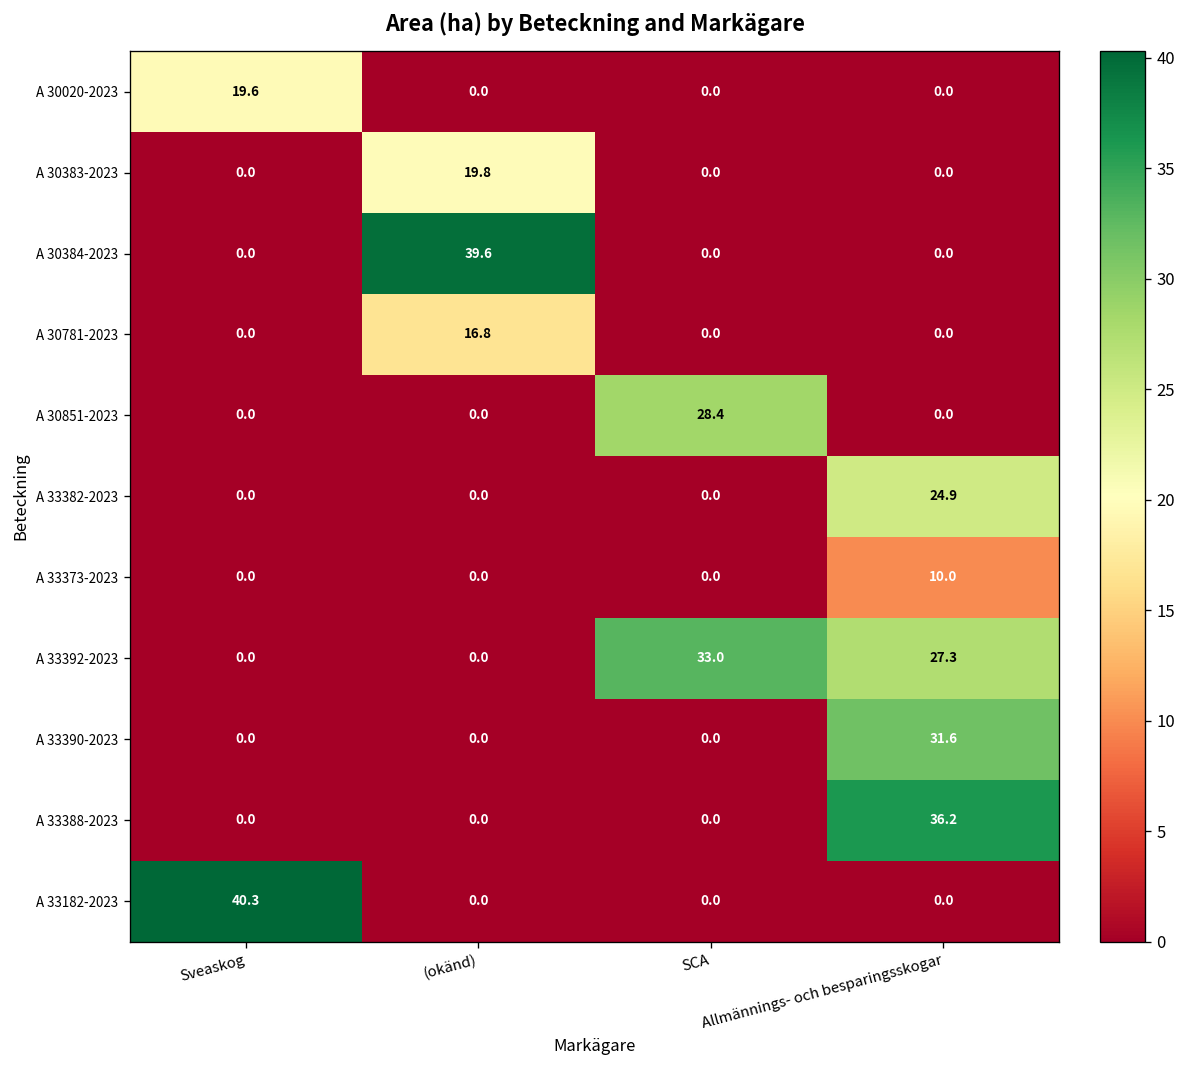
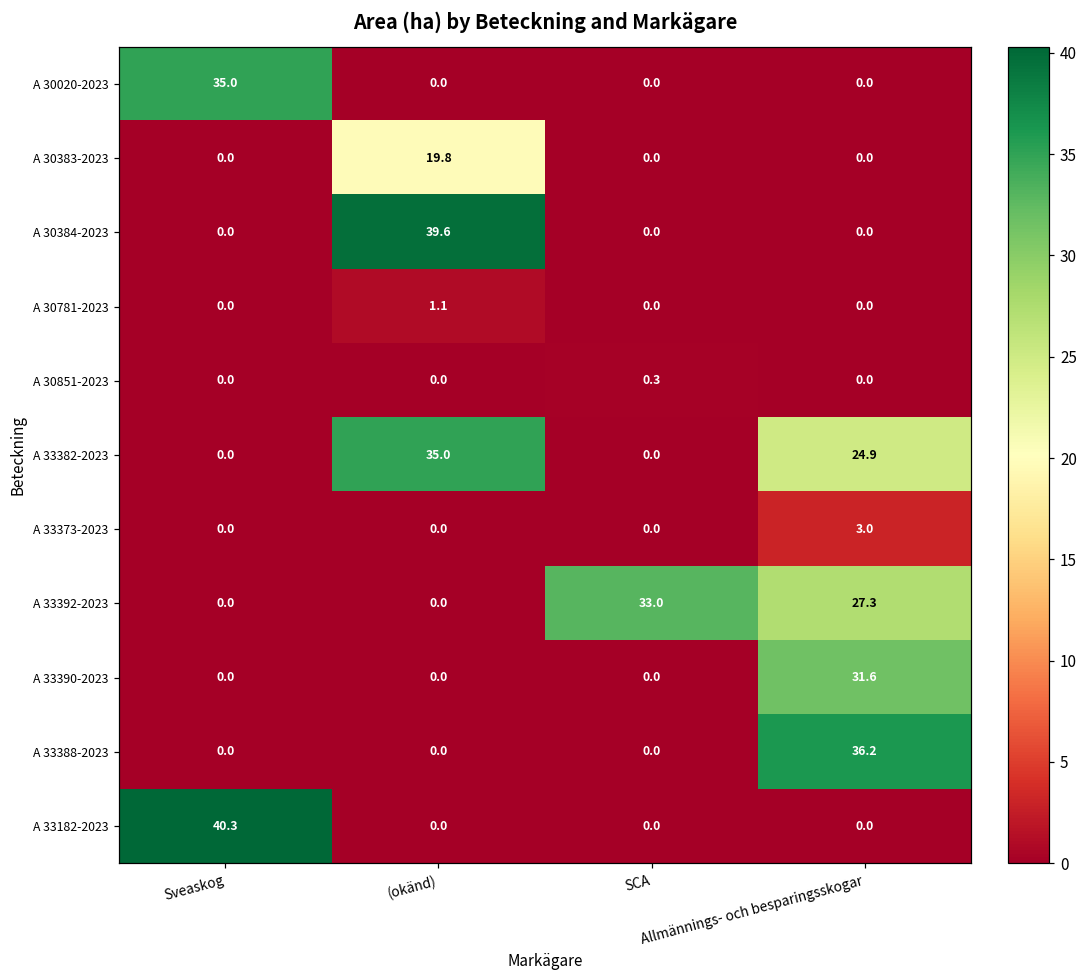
  {
    "A 30020-2023": {
-     "Sveaskog": 19.6,
+     "Sveaskog": 35.0,
      "(okänd)": 0.0,
      "SCA": 0.0,
      "Allmännings- och besparingsskogar": 0.0
    },
    "A 30383-2023": {
      "Sveaskog": 0.0,
      "(okänd)": 19.8,
      "SCA": 0.0,
      "Allmännings- och besparingsskogar": 0.0
    },
    "A 30384-2023": {
      "Sveaskog": 0.0,
      "(okänd)": 39.6,
      "SCA": 0.0,
      "Allmännings- och besparingsskogar": 0.0
    },
    "A 30781-2023": {
      "Sveaskog": 0.0,
-     "(okänd)": 16.8,
+     "(okänd)": 1.1,
      "SCA": 0.0,
      "Allmännings- och besparingsskogar": 0.0
    },
    "A 30851-2023": {
      "Sveaskog": 0.0,
      "(okänd)": 0.0,
-     "SCA": 28.4,
+     "SCA": 0.3,
      "Allmännings- och besparingsskogar": 0.0
    },
    "A 33382-2023": {
      "Sveaskog": 0.0,
-     "(okänd)": 0.0,
+     "(okänd)": 35.0,
      "SCA": 0.0,
      "Allmännings- och besparingsskogar": 24.9
    },
    "A 33373-2023": {
      "Sveaskog": 0.0,
      "(okänd)": 0.0,
      "SCA": 0.0,
-     "Allmännings- och besparingsskogar": 10.0
+     "Allmännings- och besparingsskogar": 3.0
    },
    "A 33392-2023": {
      "Sveaskog": 0.0,
      "(okänd)": 0.0,
      "SCA": 33.0,
      "Allmännings- och besparingsskogar": 27.3
    },
    "A 33390-2023": {
      "Sveaskog": 0.0,
      "(okänd)": 0.0,
      "SCA": 0.0,
      "Allmännings- och besparingsskogar": 31.6
    },
    "A 33388-2023": {
      "Sveaskog": 0.0,
      "(okänd)": 0.0,
      "SCA": 0.0,
      "Allmännings- och besparingsskogar": 36.2
    },
    "A 33182-2023": {
      "Sveaskog": 40.3,
      "(okänd)": 0.0,
      "SCA": 0.0,
      "Allmännings- och besparingsskogar": 0.0
    }
  }
